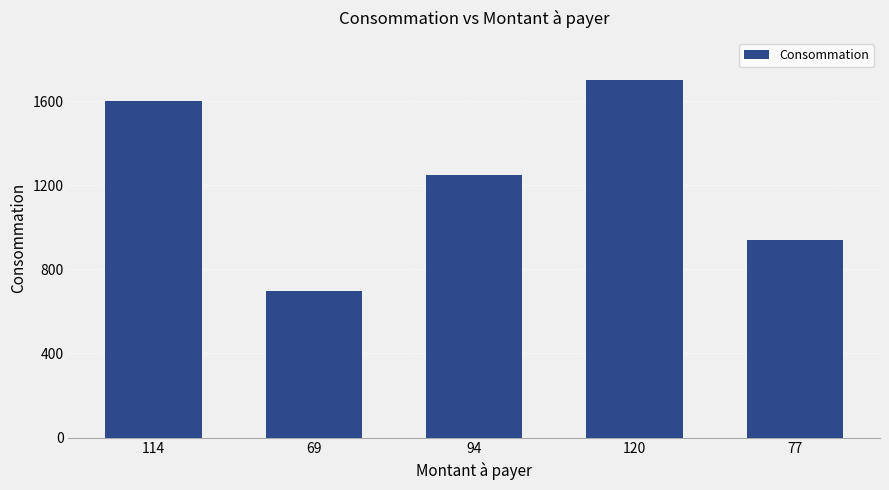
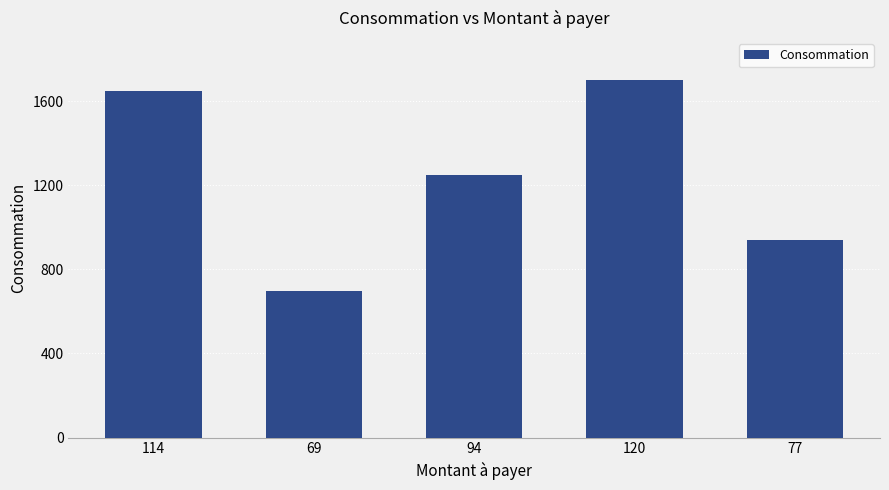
  {
-   "114": 1600,
+   "114": 1650,
    "69": 700,
    "94": 1250,
    "120": 1700,
    "77": 940
  }
